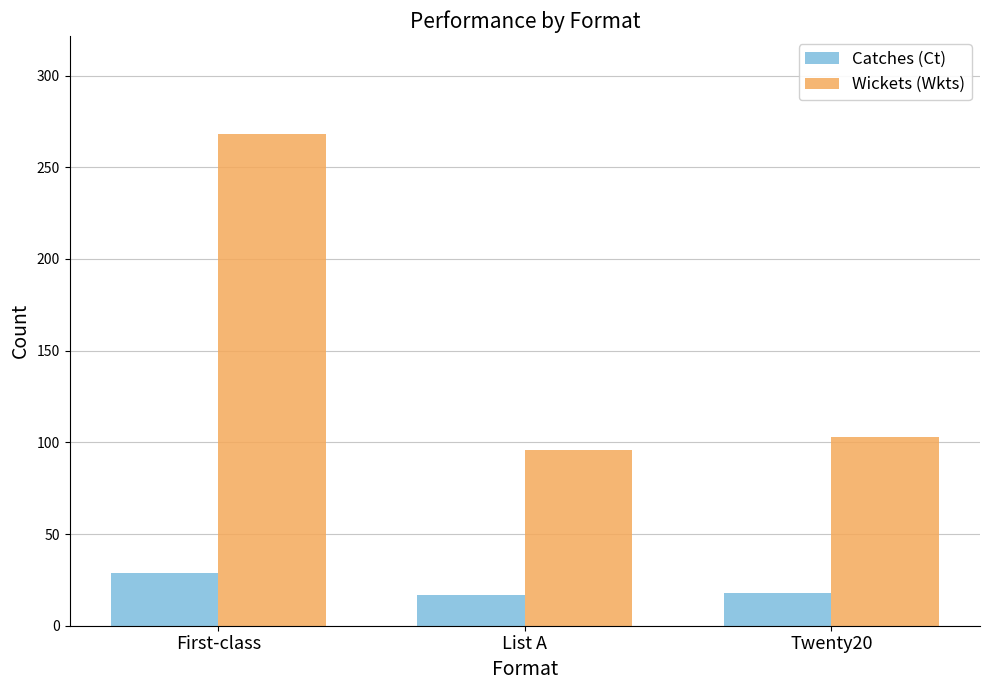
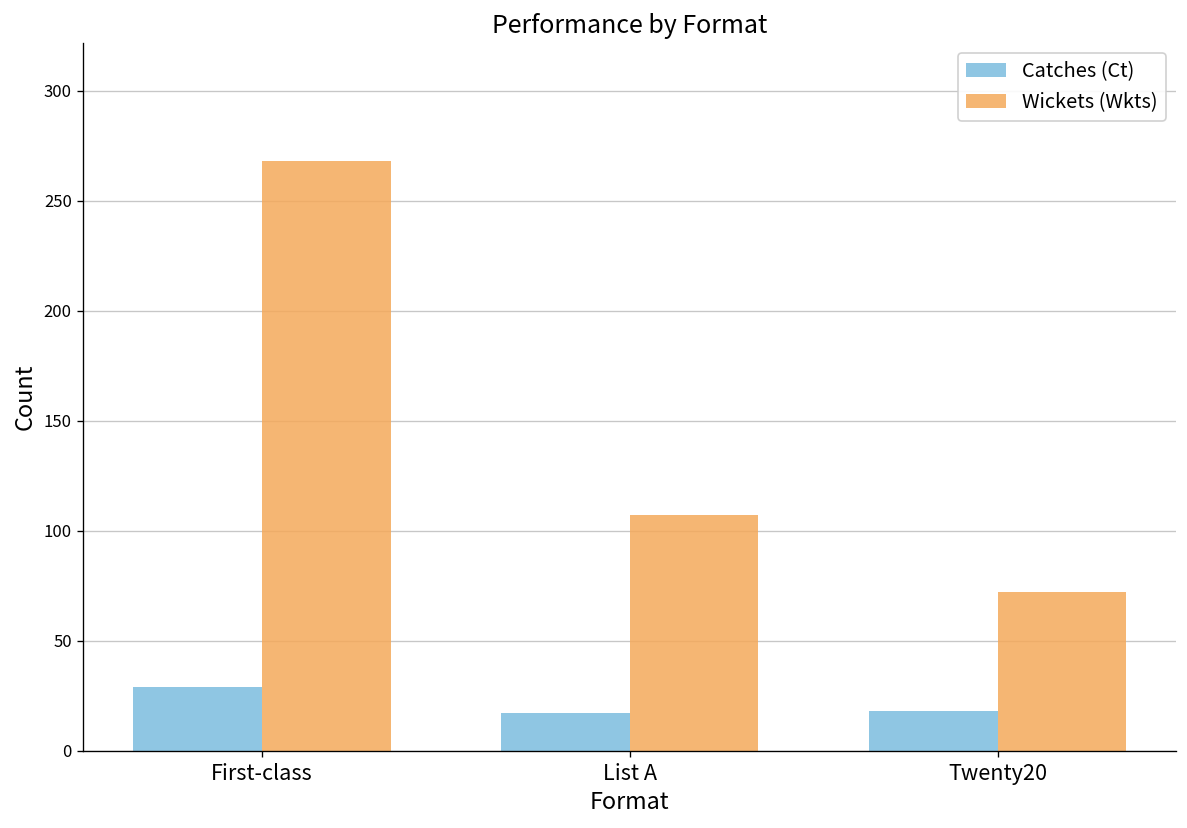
  {
    "Catches (Ct)": {
      "First-class": 29,
      "List A": 17,
      "Twenty20": 18
    },
    "Wickets (Wkts)": {
      "First-class": 268,
-     "List A": 96,
-     "Twenty20": 103
+     "List A": 107,
+     "Twenty20": 72
    }
  }
